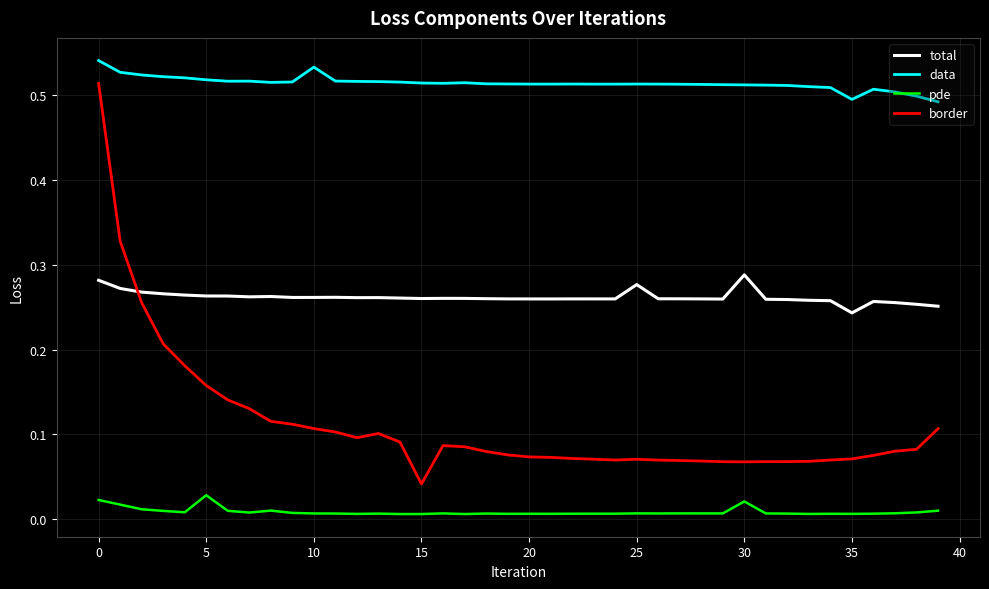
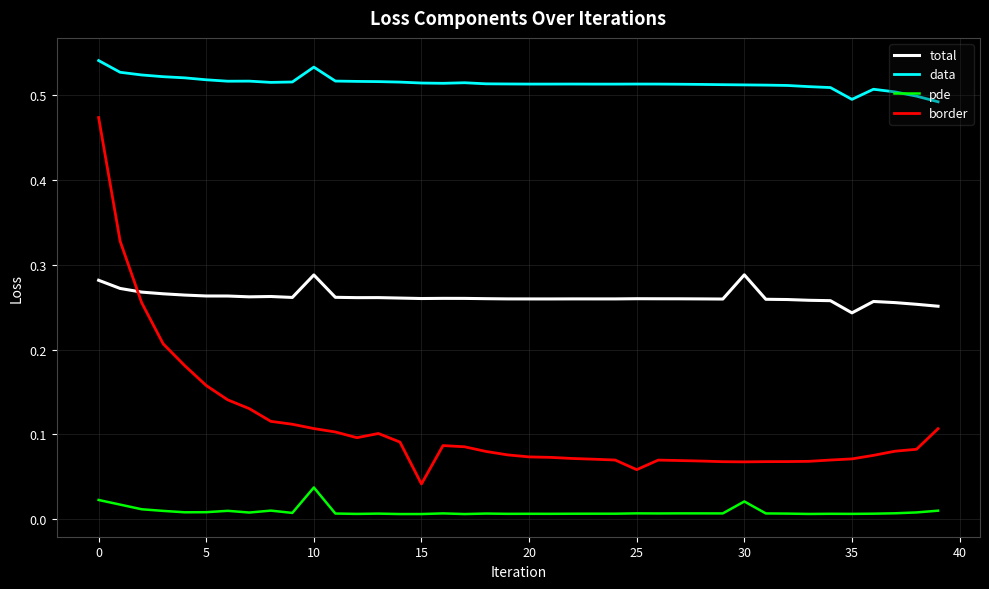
  {
    "total": {
      "0": 0.28,
      "5": 0.26,
-     "10": 0.26,
+     "10": 0.29,
      "15": 0.26,
      "20": 0.26,
-     "25": 0.28,
+     "25": 0.26,
      "30": 0.29,
      "35": 0.24
    },
    "data": {
      "0": 0.54,
      "5": 0.52,
      "10": 0.53,
      "15": 0.51,
      "20": 0.51,
      "25": 0.51,
      "30": 0.51,
      "35": 0.49
    },
    "pde": {
      "0": 0.02,
-     "5": 0.03,
-     "10": 0.01,
+     "5": 0.01,
+     "10": 0.04,
      "15": 0.01,
      "20": 0.01,
      "25": 0.01,
      "30": 0.02,
      "35": 0.01
    },
    "border": {
-     "0": 0.51,
+     "0": 0.47,
      "5": 0.16,
      "10": 0.11,
      "15": 0.04,
      "20": 0.07,
-     "25": 0.07,
+     "25": 0.06,
      "30": 0.07,
      "35": 0.07
    }
  }
